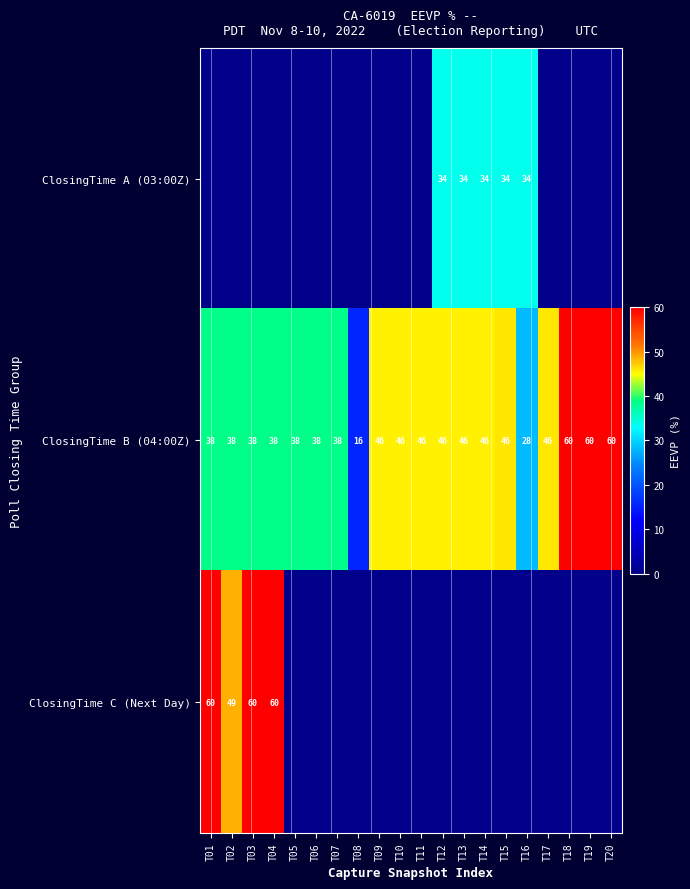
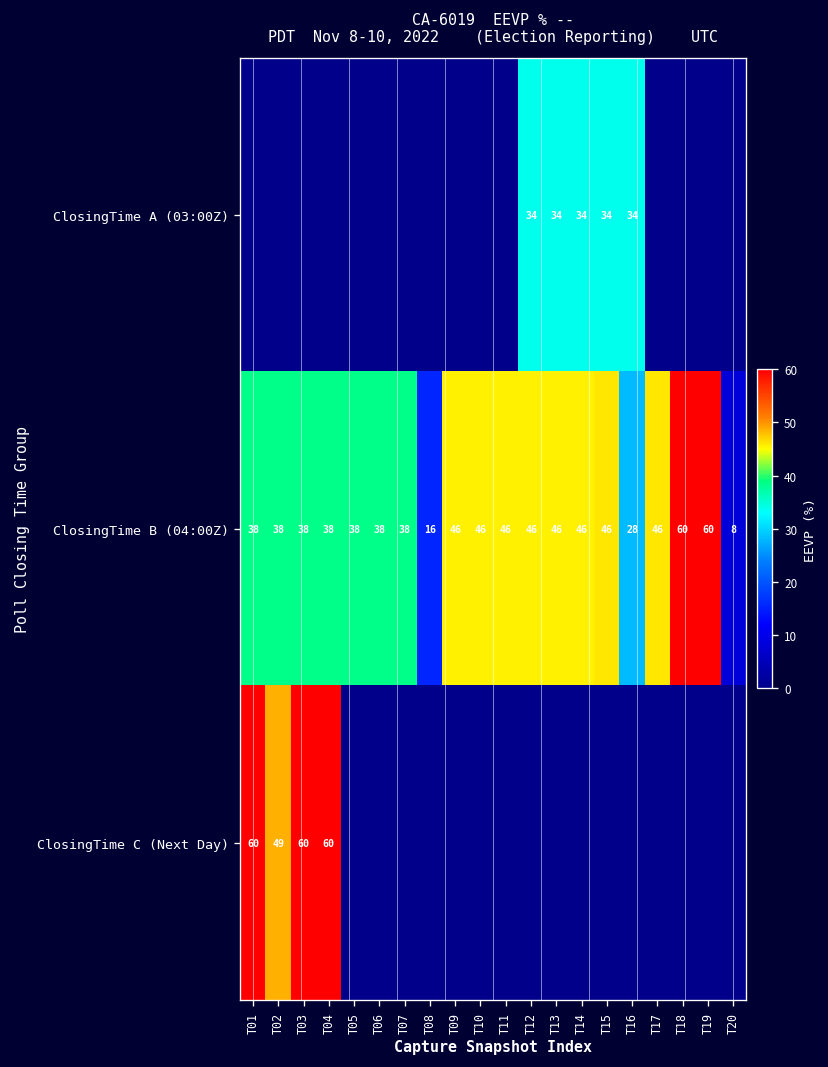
  {
    "ClosingTime A (03:00Z)": {
      "T12": 34,
      "T13": 34,
      "T14": 34,
      "T15": 34,
      "T16": 34
    },
    "ClosingTime B (04:00Z)": {
      "T01": 38,
      "T02": 38,
      "T03": 38,
      "T04": 38,
      "T05": 38,
      "T06": 38,
      "T07": 38,
      "T08": 16,
      "T09": 46,
      "T10": 46,
      "T11": 46,
      "T12": 46,
      "T13": 46,
      "T14": 46,
      "T15": 46,
      "T16": 28,
      "T17": 46,
      "T18": 60,
      "T19": 60,
-     "T20": 60
+     "T20": 8
    },
    "ClosingTime C (Next Day)": {
      "T01": 60,
      "T02": 49,
      "T03": 60,
      "T04": 60
    }
  }
